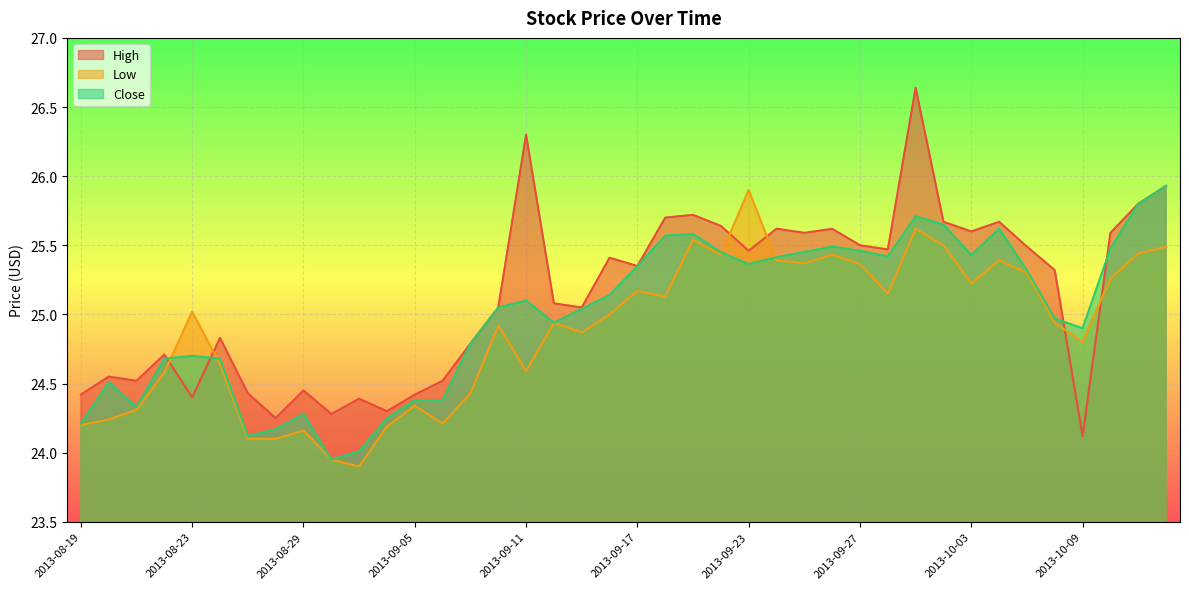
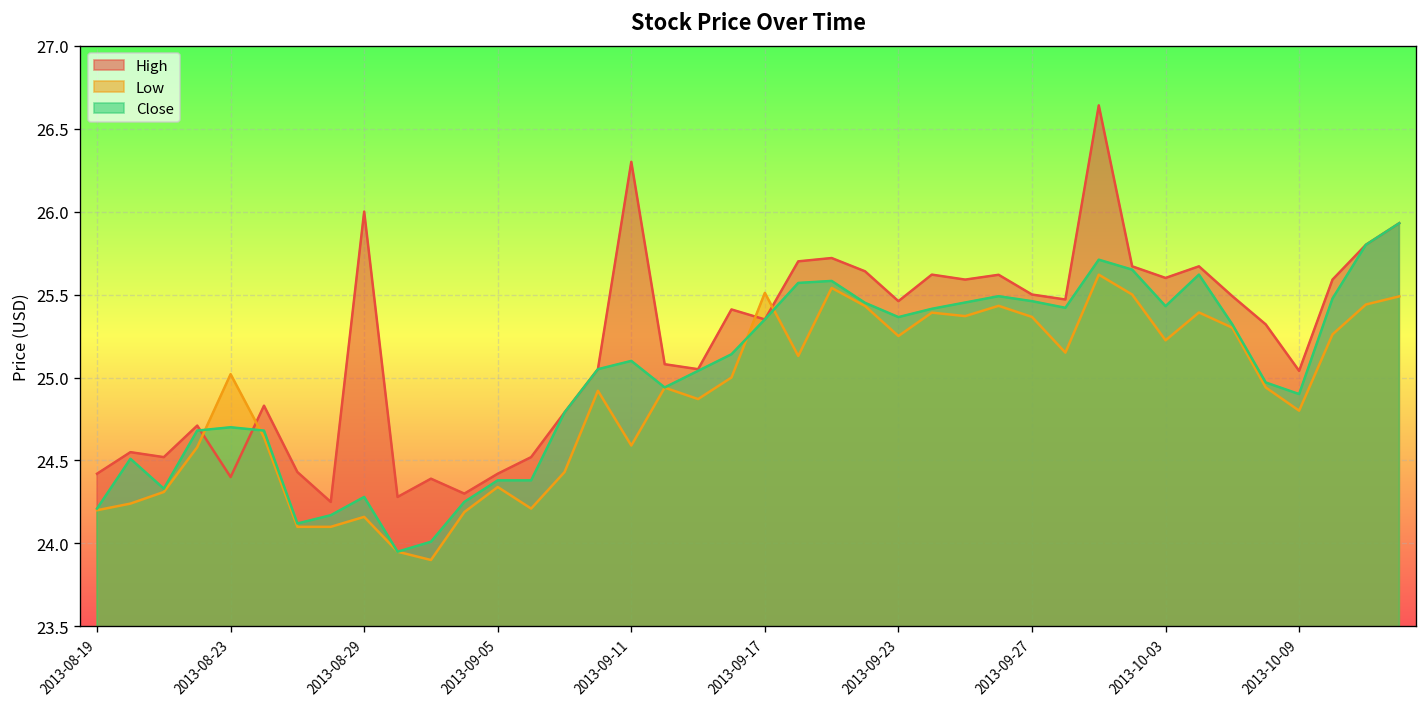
  {
    "High": {
      "2013-08-19": 24.42,
      "2013-08-23": 24.40,
-     "2013-08-29": 24.45,
+     "2013-08-29": 26.00,
      "2013-09-05": 24.42,
      "2013-09-11": 26.30,
      "2013-09-23": 25.46,
      "2013-09-27": 25.50,
      "2013-10-03": 25.60,
-     "2013-10-09": 24.12
+     "2013-10-09": 25.04
    },
    "Low": {
      "2013-08-23": 25.02,
      "2013-08-29": 24.16,
      "2013-09-05": 24.34,
      "2013-09-11": 24.59,
-     "2013-09-17": 25.17,
-     "2013-09-23": 25.90,
+     "2013-09-17": 25.51,
+     "2013-09-23": 25.25,
      "2013-09-27": 25.37,
      "2013-10-03": 25.22,
      "2013-10-09": 24.80
    },
    "Close": {
      "2013-08-23": 24.70,
      "2013-08-29": 24.28,
      "2013-09-05": 24.38,
      "2013-09-11": 25.10,
      "2013-09-23": 25.36,
      "2013-09-27": 25.46,
      "2013-10-03": 25.43,
      "2013-10-09": 24.90
    }
  }
